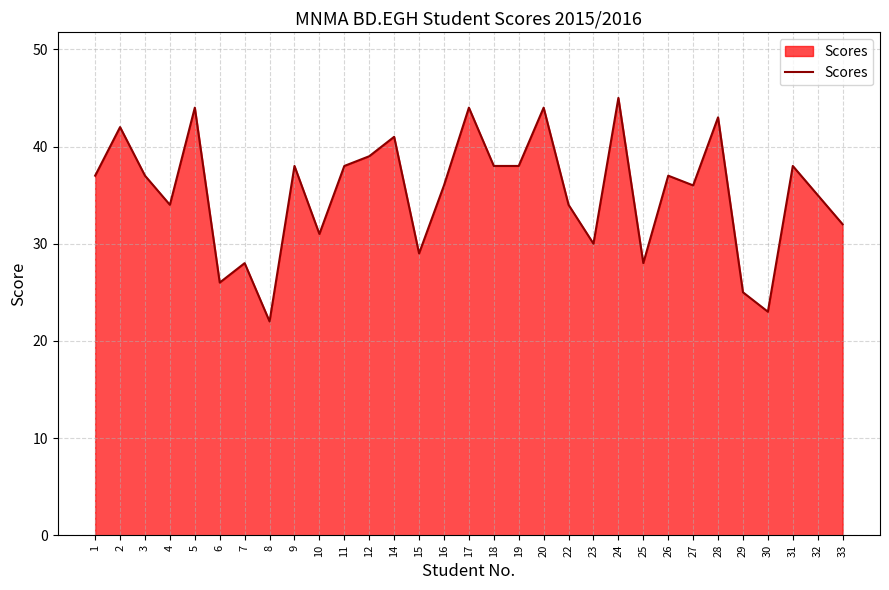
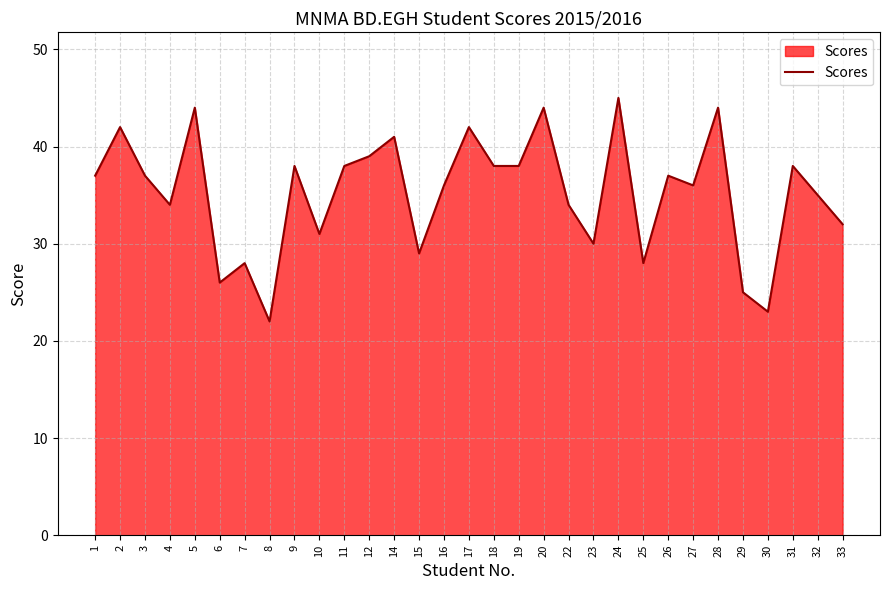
  {
    "1": 37,
    "2": 42,
    "3": 37,
    "4": 34,
    "5": 44,
    "6": 26,
    "7": 28,
    "8": 22,
    "9": 38,
    "10": 31,
    "11": 38,
    "12": 39,
    "14": 41,
    "15": 29,
    "16": 36,
-   "17": 44,
+   "17": 42,
    "18": 38,
    "19": 38,
    "20": 44,
    "22": 34,
    "23": 30,
    "24": 45,
    "25": 28,
    "26": 37,
    "27": 36,
-   "28": 43,
+   "28": 44,
    "29": 25,
    "30": 23,
    "31": 38,
    "32": 35,
    "33": 32
  }
